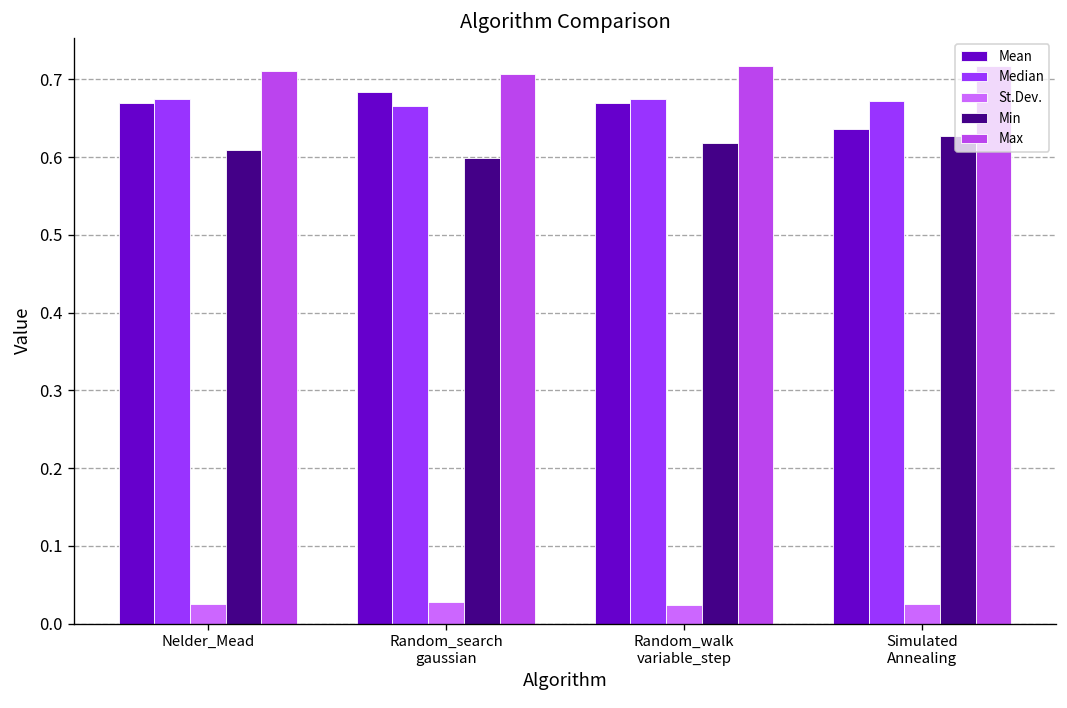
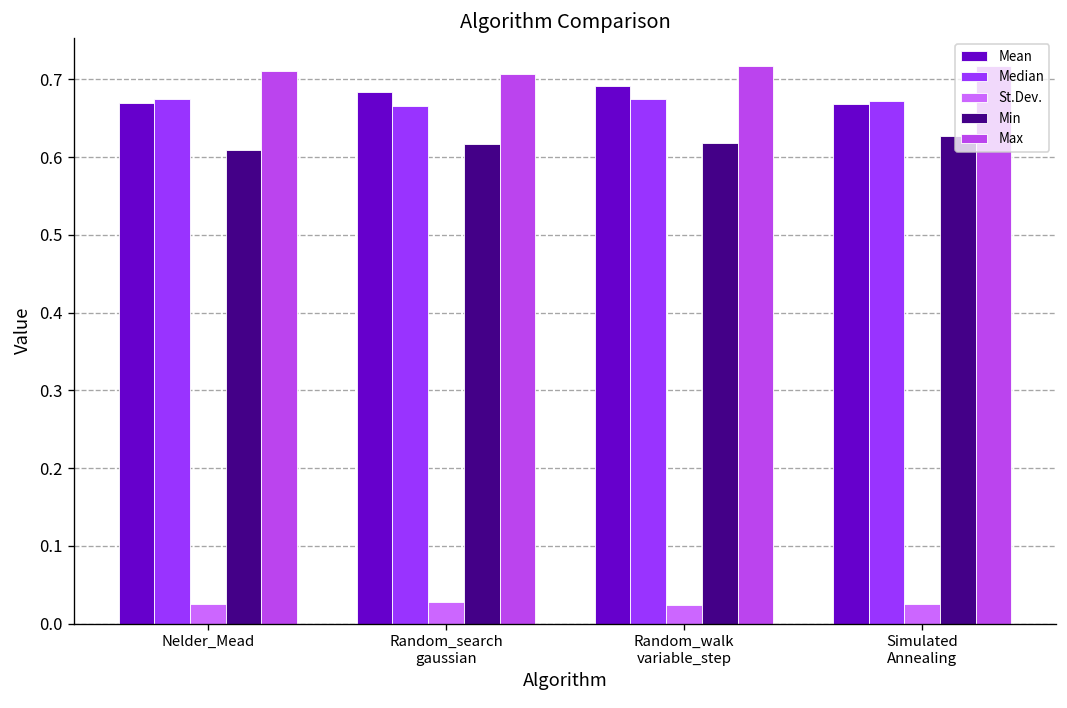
  {
    "Mean": {
      "Nelder_Mead": 0.67,
      "Random_search gaussian": 0.68,
-     "Random_walk variable_step": 0.67,
-     "Simulated Annealing": 0.64
+     "Random_walk variable_step": 0.69,
+     "Simulated Annealing": 0.67
    },
    "Min": {
      "Nelder_Mead": 0.61,
-     "Random_search gaussian": 0.60,
+     "Random_search gaussian": 0.62,
      "Random_walk variable_step": 0.62
    }
  }
